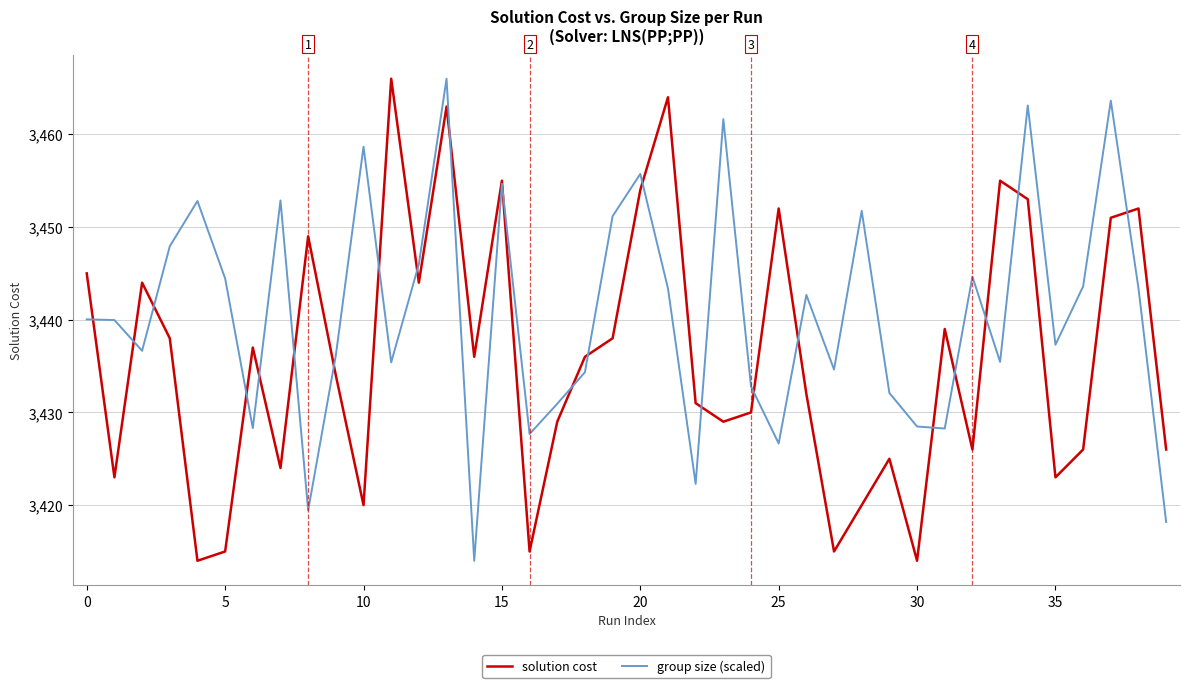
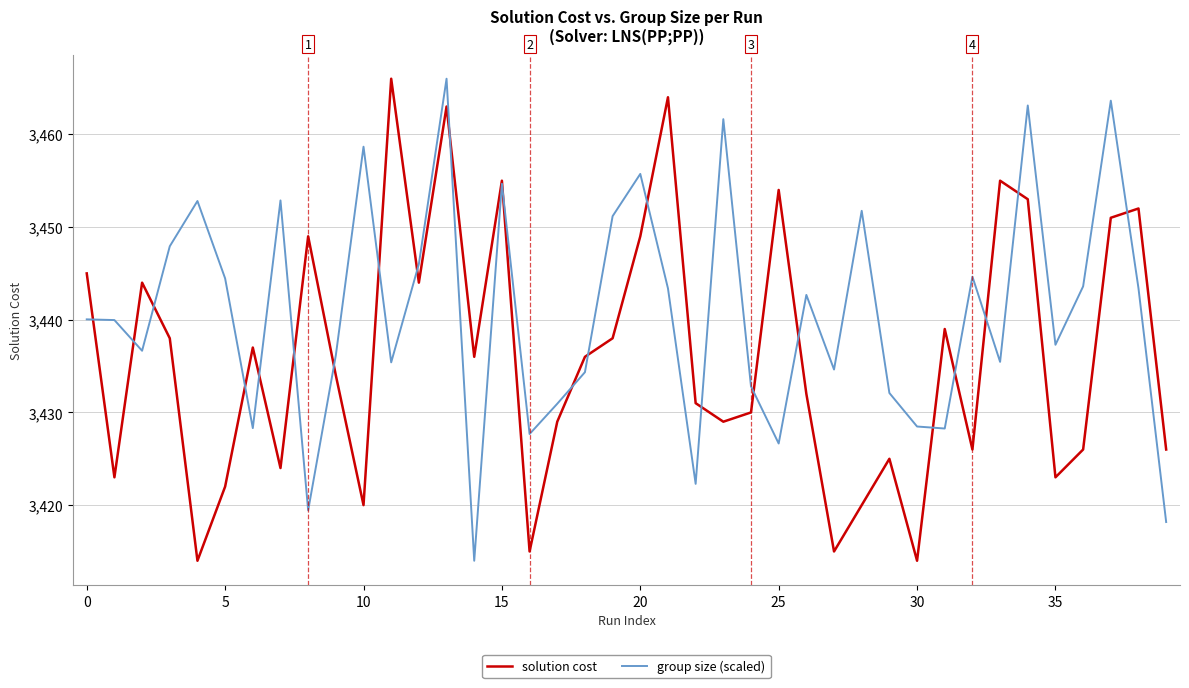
  {
    "solution cost": {
      "0": "3,445",
-     "5": "3,415",
+     "5": "3,422",
      "10": "3,420",
      "15": "3,455",
-     "20": "3,454",
-     "25": "3,452",
+     "20": "3,449",
+     "25": "3,454",
      "30": "3,414",
      "35": "3,423"
    },
    "group size (scaled)": {
      "0": "3,440",
      "5": "3,444",
      "10": "3,459",
      "15": "3,455",
      "20": "3,456",
      "25": "3,427",
      "30": "3,428",
      "35": "3,437"
    }
  }
